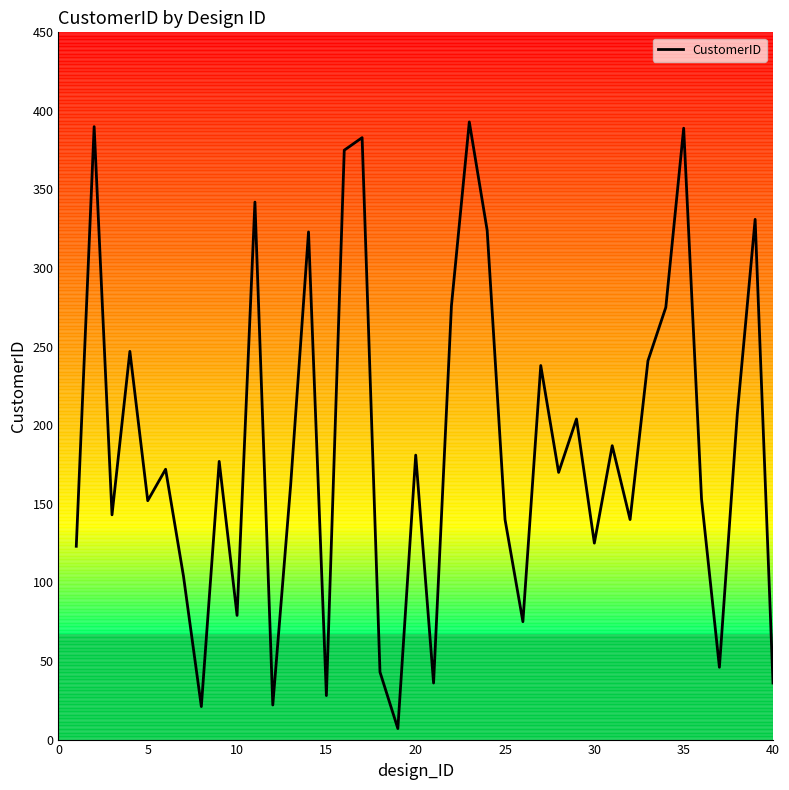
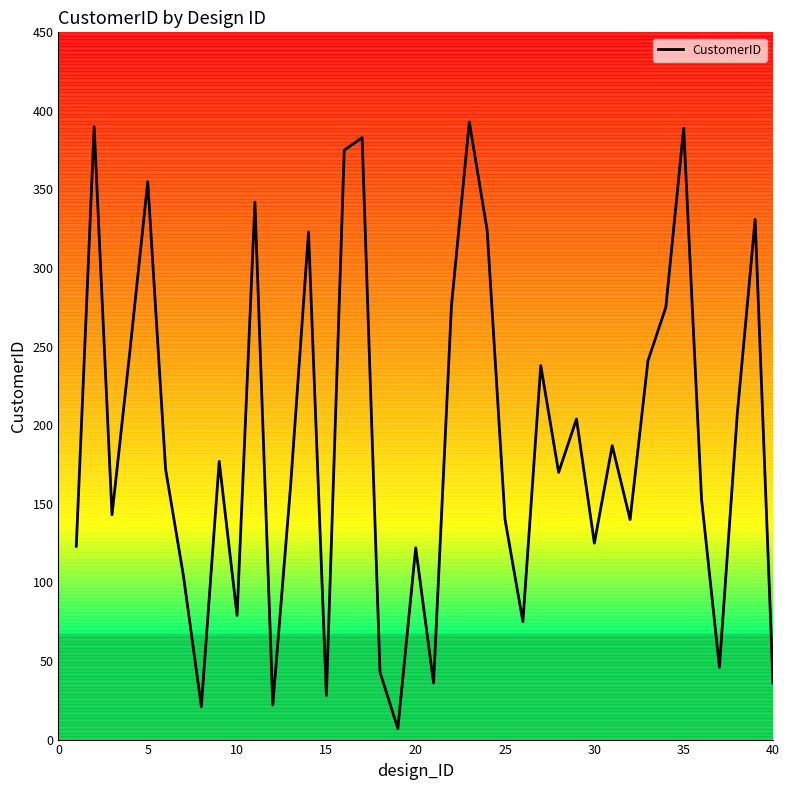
  {
-   "5": 152,
+   "5": 355,
    "10": 79,
    "15": 28,
-   "20": 181,
+   "20": 122,
    "25": 140,
    "30": 125,
    "35": 389,
    "40": 36
  }
